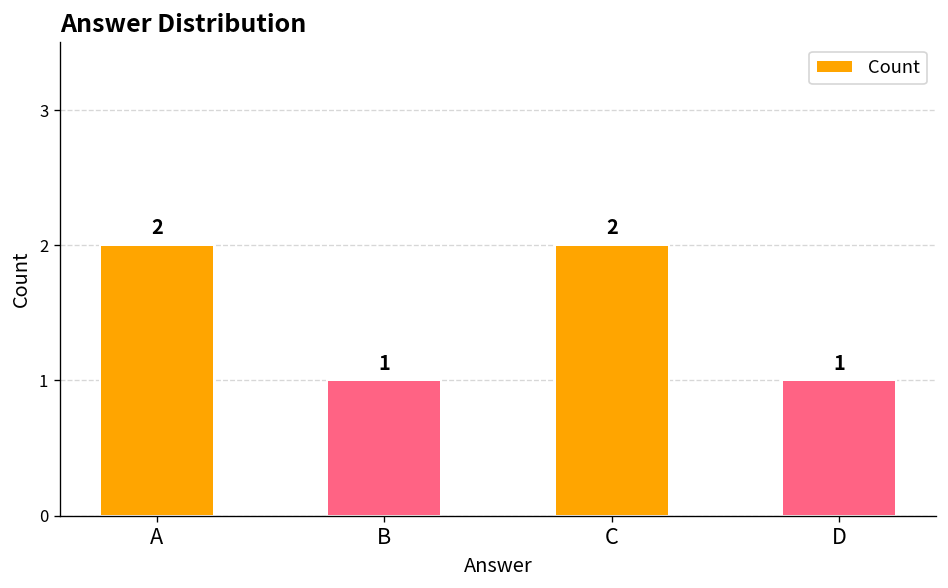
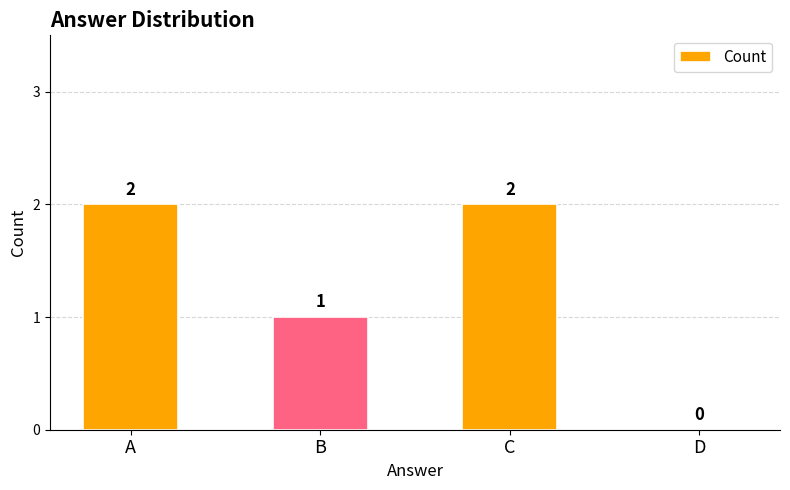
  {
    "A": 2,
    "B": 1,
    "C": 2,
-   "D": 1
+   "D": 0
  }
